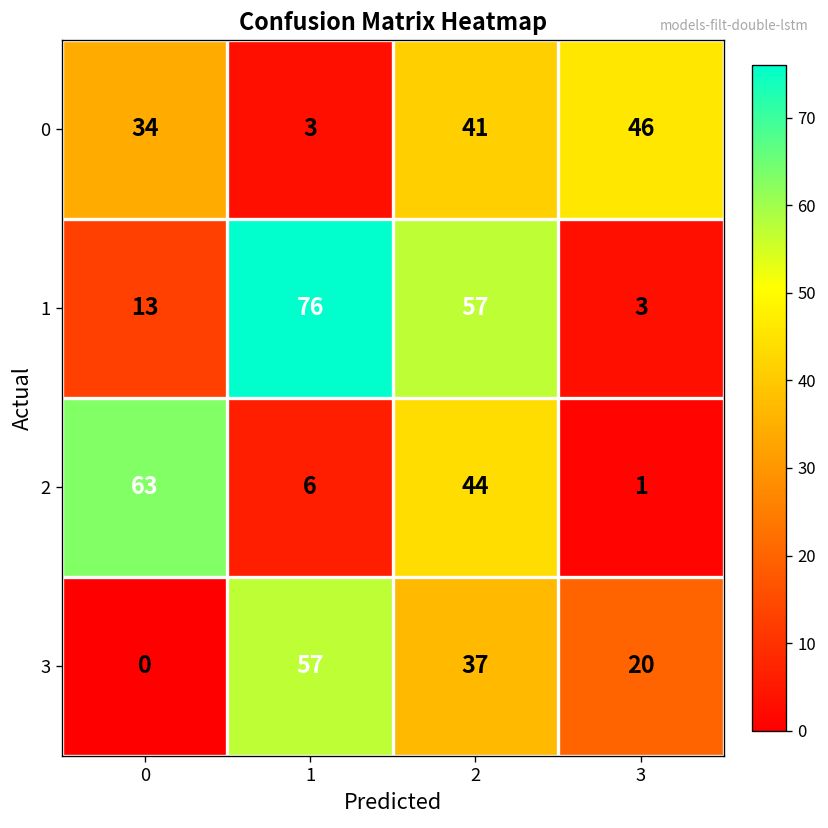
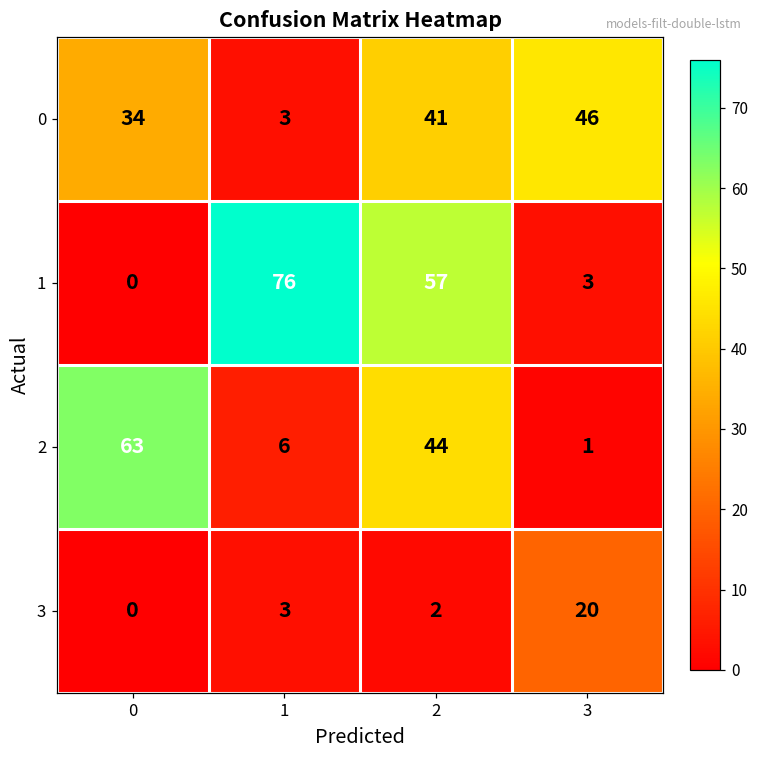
  {
    "0": {
      "0": 34,
      "1": 3,
      "2": 41,
      "3": 46
    },
    "1": {
-     "0": 13,
+     "0": 0,
      "1": 76,
      "2": 57,
      "3": 3
    },
    "2": {
      "0": 63,
      "1": 6,
      "2": 44,
      "3": 1
    },
    "3": {
      "0": 0,
-     "1": 57,
-     "2": 37,
+     "1": 3,
+     "2": 2,
      "3": 20
    }
  }
